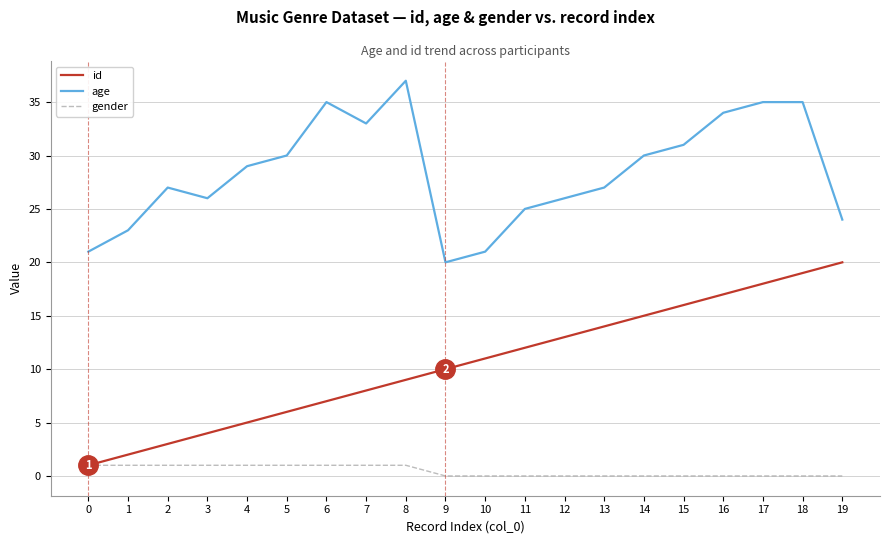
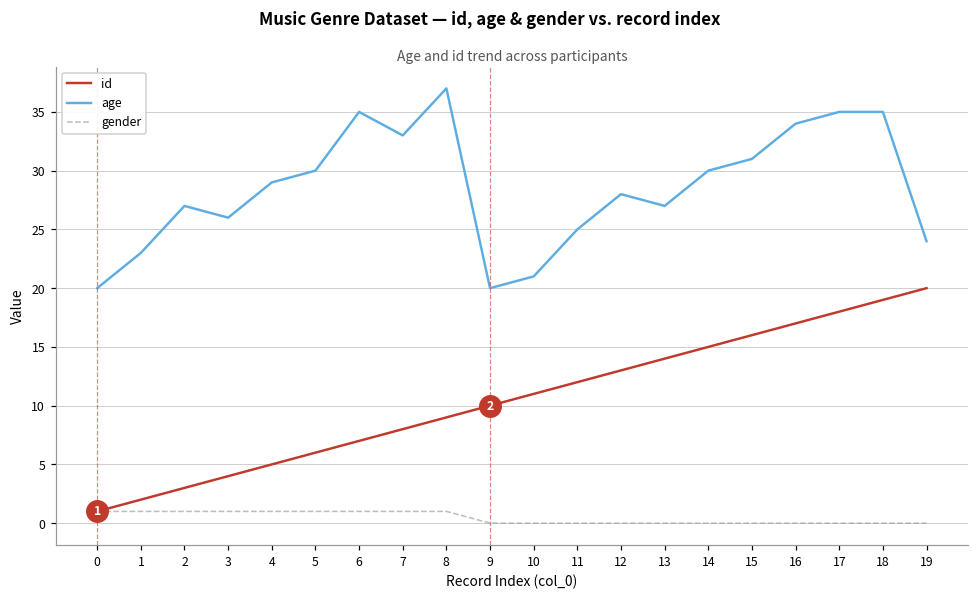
  {
    "age": {
-     "0": 21,
+     "0": 20,
      "1": 23,
      "2": 27,
      "3": 26,
      "4": 29,
      "5": 30,
      "6": 35,
      "7": 33,
      "8": 37,
      "9": 20,
      "10": 21,
      "11": 25,
-     "12": 26,
+     "12": 28,
      "13": 27,
      "14": 30,
      "15": 31,
      "16": 34,
      "17": 35,
      "18": 35,
      "19": 24
    },
    "gender": {
      "2": 1,
      "3": 1,
      "4": 1,
      "5": 1,
      "6": 1,
      "7": 1,
      "8": 1,
      "9": 0,
      "10": 0,
      "11": 0,
      "12": 0,
      "13": 0,
      "14": 0,
      "15": 0,
      "16": 0,
      "17": 0,
      "18": 0,
      "19": 0
    }
  }
